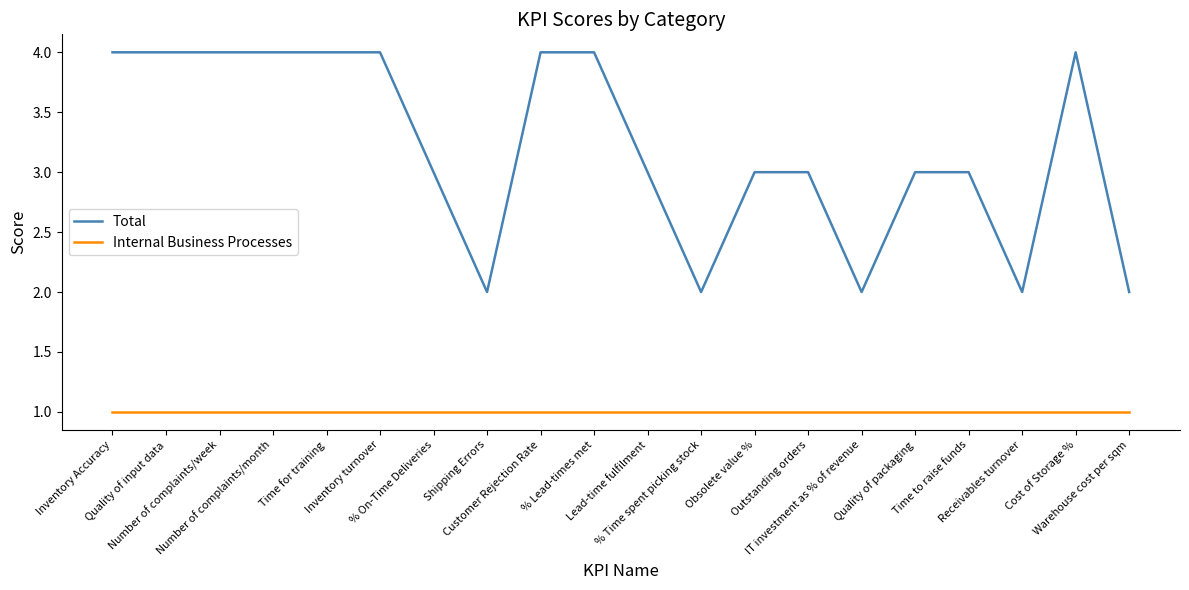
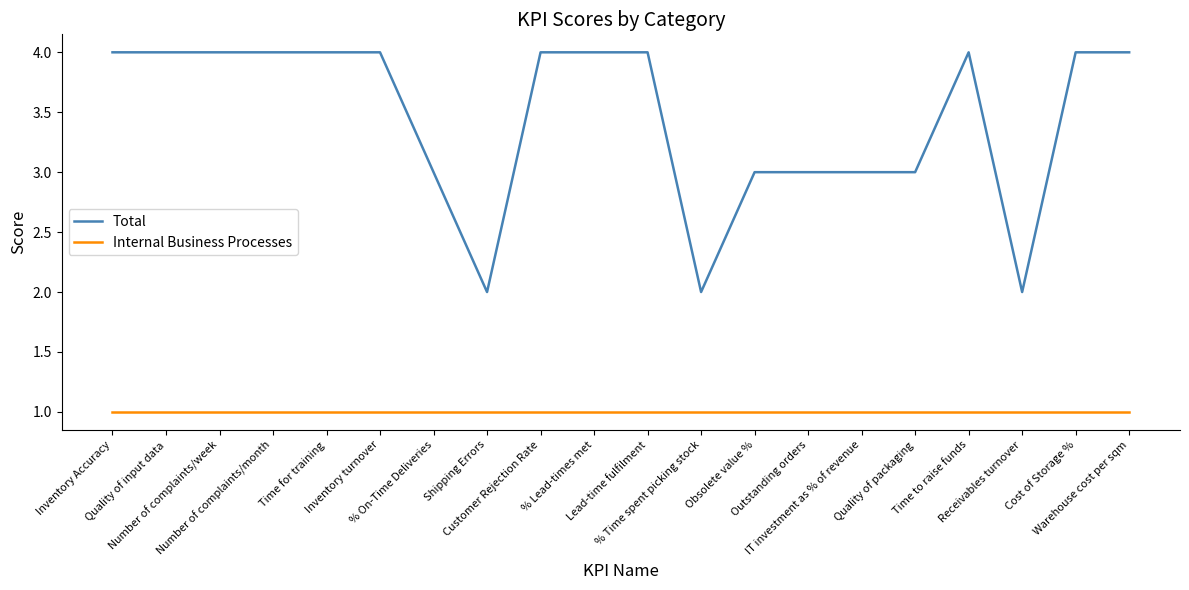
  {
    "Total": {
      "Inventory Accuracy": 4,
      "Quality of input data": 4,
      "Number of complaints/week": 4,
      "Number of complaints/month": 4,
      "Time for training": 4,
      "Inventory turnover": 4,
      "% On-Time Deliveries": 3,
      "Shipping Errors": 2,
      "Customer Rejection Rate": 4,
      "% Lead-times met": 4,
-     "Lead-time fulfilment": 3,
+     "Lead-time fulfilment": 4,
      "% Time spent picking stock": 2,
      "Obsolete value %": 3,
      "Outstanding orders": 3,
-     "IT investment as % of revenue": 2,
+     "IT investment as % of revenue": 3,
      "Quality of packaging": 3,
-     "Time to raise funds": 3,
+     "Time to raise funds": 4,
      "Receivables turnover": 2,
      "Cost of Storage %": 4,
-     "Warehouse cost per sqm": 2
+     "Warehouse cost per sqm": 4
    },
    "Internal Business Processes": {
      "Inventory Accuracy": 1,
      "Quality of input data": 1,
      "Number of complaints/week": 1,
      "Number of complaints/month": 1,
      "Time for training": 1,
      "Inventory turnover": 1,
      "% On-Time Deliveries": 1,
      "Shipping Errors": 1,
      "Customer Rejection Rate": 1,
      "% Lead-times met": 1,
      "Lead-time fulfilment": 1,
      "% Time spent picking stock": 1,
      "Obsolete value %": 1,
      "Outstanding orders": 1,
      "IT investment as % of revenue": 1,
      "Quality of packaging": 1,
      "Time to raise funds": 1,
      "Receivables turnover": 1,
      "Cost of Storage %": 1,
      "Warehouse cost per sqm": 1
    }
  }
